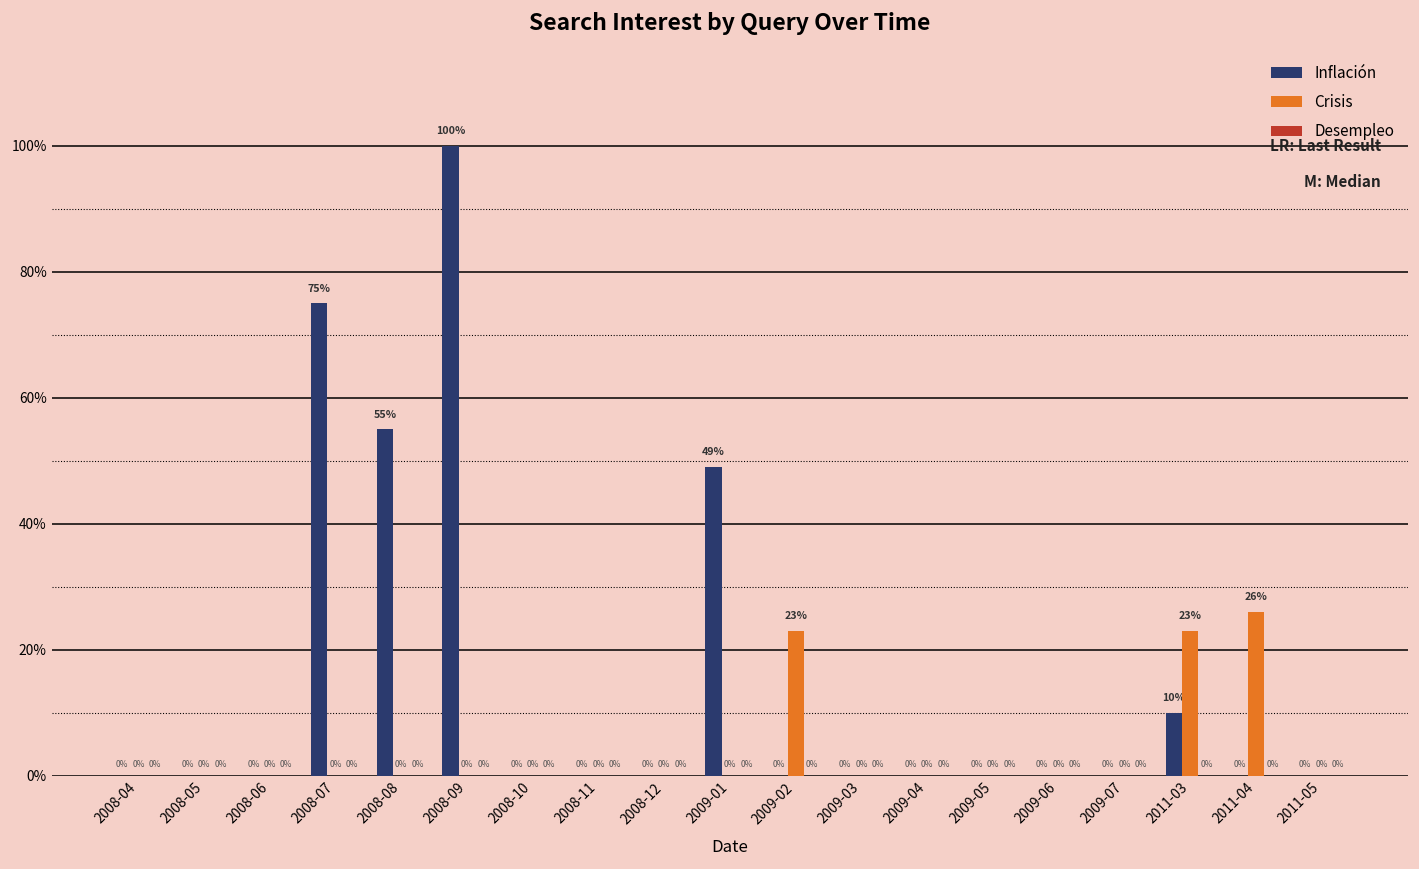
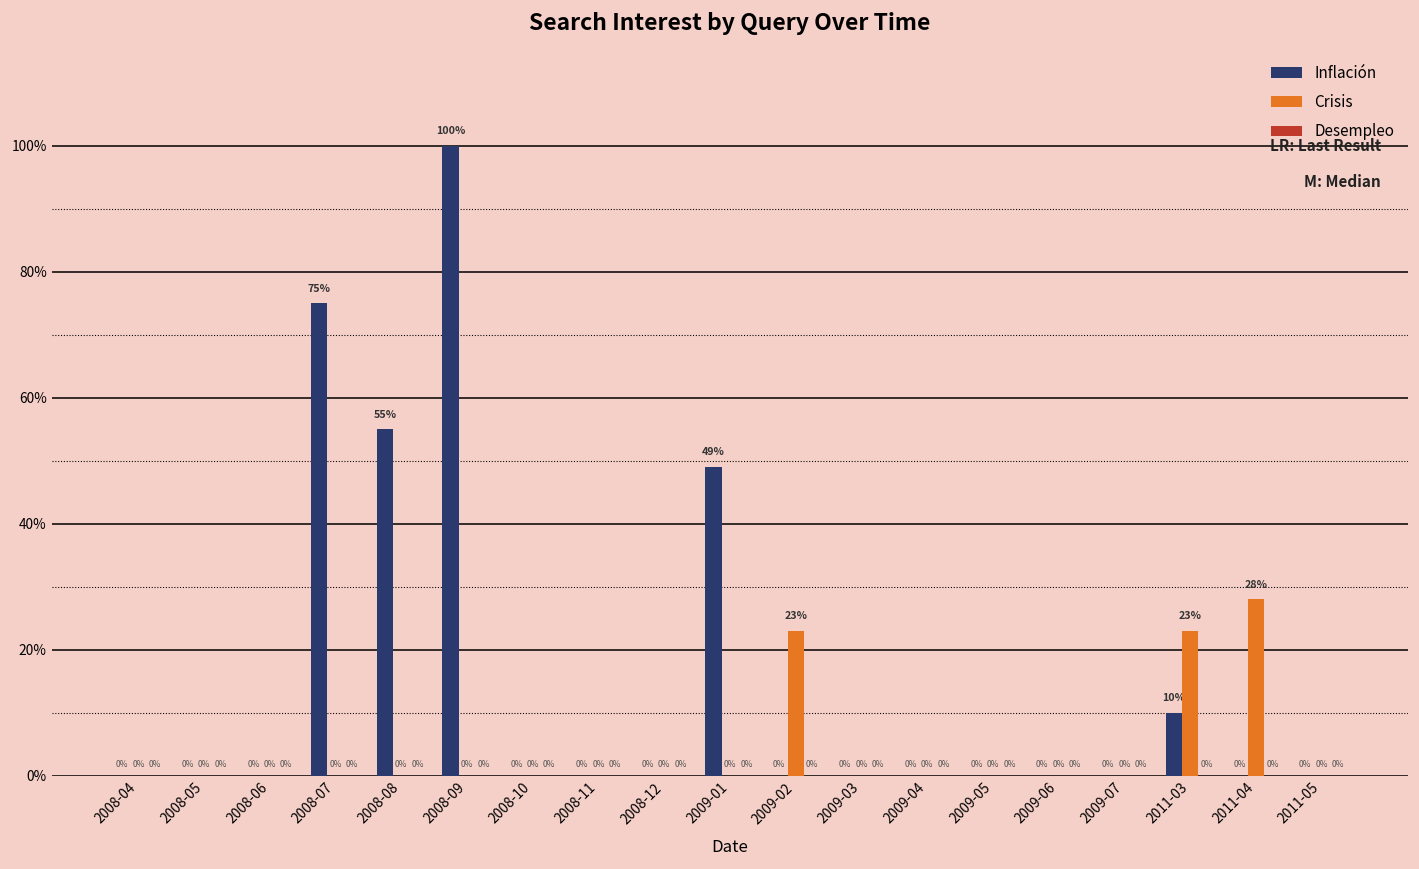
  {
    "Inflación": {
      "2008-04": "0%",
      "2008-05": "0%",
      "2008-06": "0%",
      "2008-07": "75%",
      "2008-08": "55%",
      "2008-09": "100%",
      "2008-10": "0%",
      "2008-11": "0%",
      "2008-12": "0%",
      "2009-01": "49%",
      "2009-02": "0%",
      "2009-03": "0%",
      "2009-04": "0%",
      "2009-05": "0%",
      "2009-06": "0%",
      "2009-07": "0%",
      "2011-03": "10%",
      "2011-04": "0%",
      "2011-05": "0%"
    },
    "Crisis": {
      "2008-04": "0%",
      "2008-05": "0%",
      "2008-06": "0%",
      "2008-07": "0%",
      "2008-08": "0%",
      "2008-09": "0%",
      "2008-10": "0%",
      "2008-11": "0%",
      "2008-12": "0%",
      "2009-01": "0%",
      "2009-02": "23%",
      "2009-03": "0%",
      "2009-04": "0%",
      "2009-05": "0%",
      "2009-06": "0%",
      "2009-07": "0%",
      "2011-03": "23%",
-     "2011-04": "26%",
+     "2011-04": "28%",
      "2011-05": "0%"
    },
    "Desempleo": {
      "2008-04": "0%",
      "2008-05": "0%",
      "2008-06": "0%",
      "2008-07": "0%",
      "2008-08": "0%",
      "2008-09": "0%",
      "2008-10": "0%",
      "2008-11": "0%",
      "2008-12": "0%",
      "2009-01": "0%",
      "2009-02": "0%",
      "2009-03": "0%",
      "2009-04": "0%",
      "2009-05": "0%",
      "2009-06": "0%",
      "2009-07": "0%",
      "2011-03": "0%",
      "2011-04": "0%",
      "2011-05": "0%"
    }
  }
